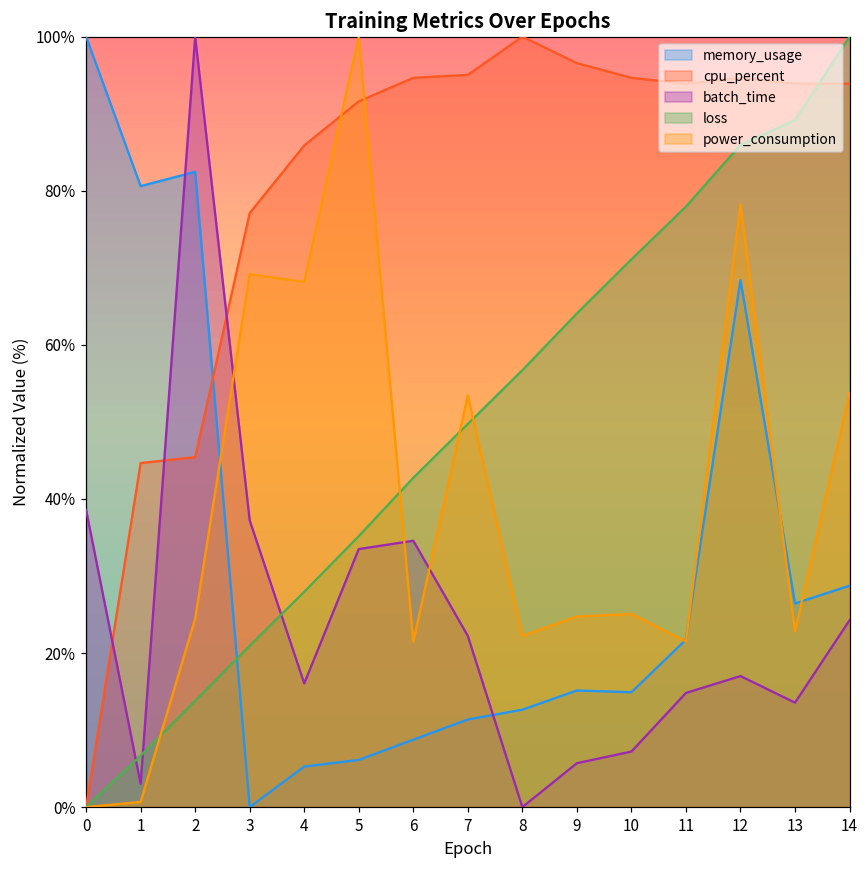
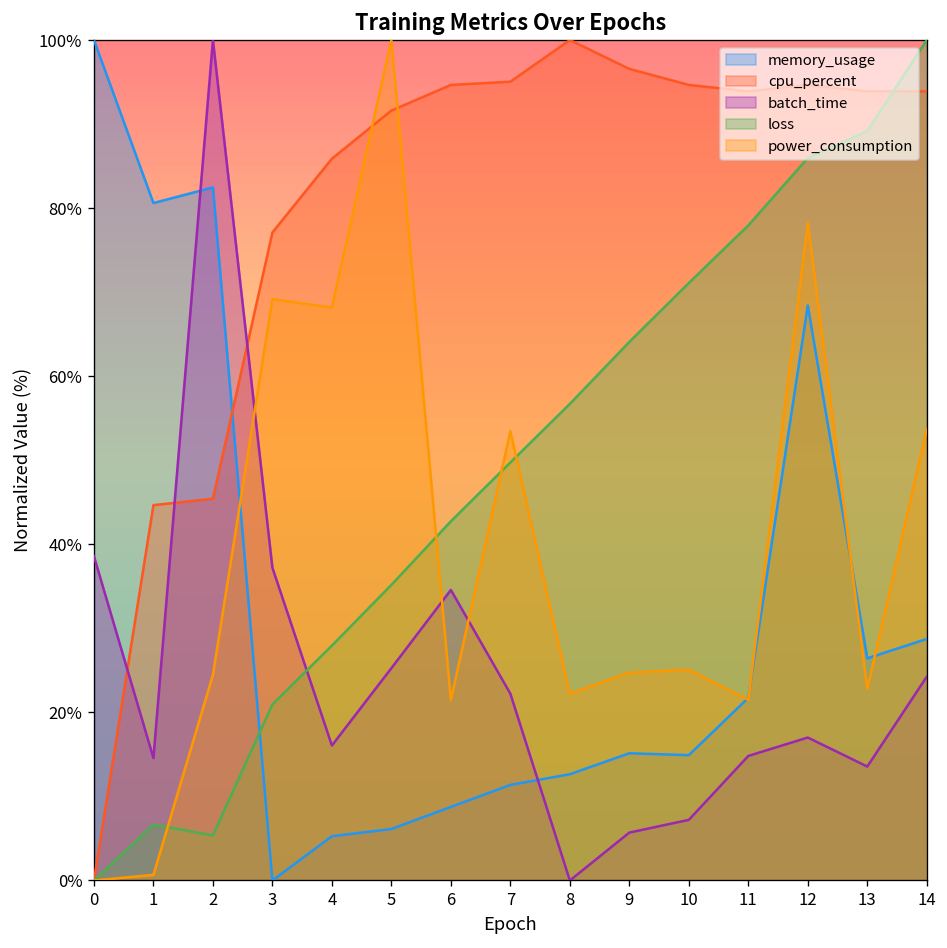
  {
    "memory_usage": {
      "0": "100%",
      "1": "81%",
      "2": "82%",
      "3": "0%",
      "4": "5%",
      "5": "6%",
      "6": "9%",
      "7": "11%",
      "8": "13%",
      "9": "15%",
      "10": "15%",
      "12": "68%",
      "13": "26%",
      "14": "29%"
    },
    "batch_time": {
      "0": "39%",
-     "1": "3%",
+     "1": "15%",
      "2": "100%",
      "3": "37%",
      "4": "16%",
-     "5": "33%",
+     "5": "25%",
      "6": "35%",
      "7": "22%",
      "8": "0%",
      "9": "6%",
      "10": "7%",
      "11": "15%",
      "12": "17%",
      "13": "14%",
      "14": "24%"
    },
    "loss": {
      "1": "7%",
-     "2": "14%",
+     "2": "5%",
      "3": "21%",
      "4": "28%",
      "5": "35%",
      "6": "43%",
      "7": "50%",
      "8": "57%",
      "9": "64%",
      "10": "71%",
      "11": "78%",
      "14": "100%"
    }
  }
